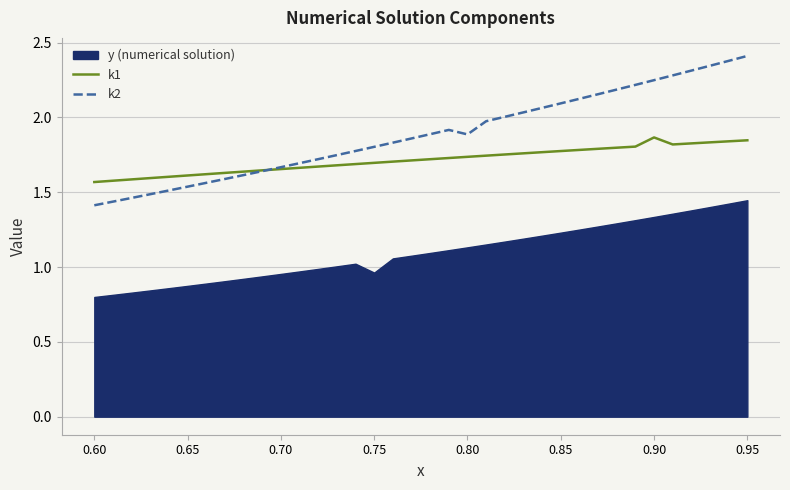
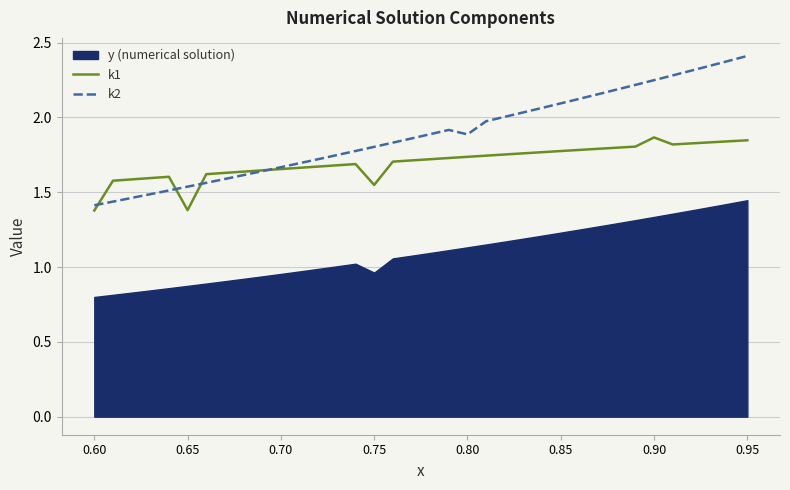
  {
    "k1": {
-     "0.60": 1.57,
-     "0.65": 1.61,
-     "0.75": 1.70,
+     "0.60": 1.38,
+     "0.65": 1.38,
+     "0.75": 1.55,
      "0.80": 1.74,
      "0.85": 1.78,
      "0.90": 1.87,
      "0.95": 1.85
    },
    "y (numerical solution)": {
      "0.60": 0.80,
      "0.65": 0.87,
      "0.70": 0.95,
      "0.75": 0.96,
      "0.80": 1.13,
      "0.85": 1.23,
      "0.90": 1.33,
      "0.95": 1.45
    },
    "k2": {
      "0.60": 1.41,
      "0.65": 1.54,
      "0.75": 1.80,
      "0.80": 1.89,
      "0.85": 2.09,
      "0.90": 2.25,
      "0.95": 2.41
    }
  }
